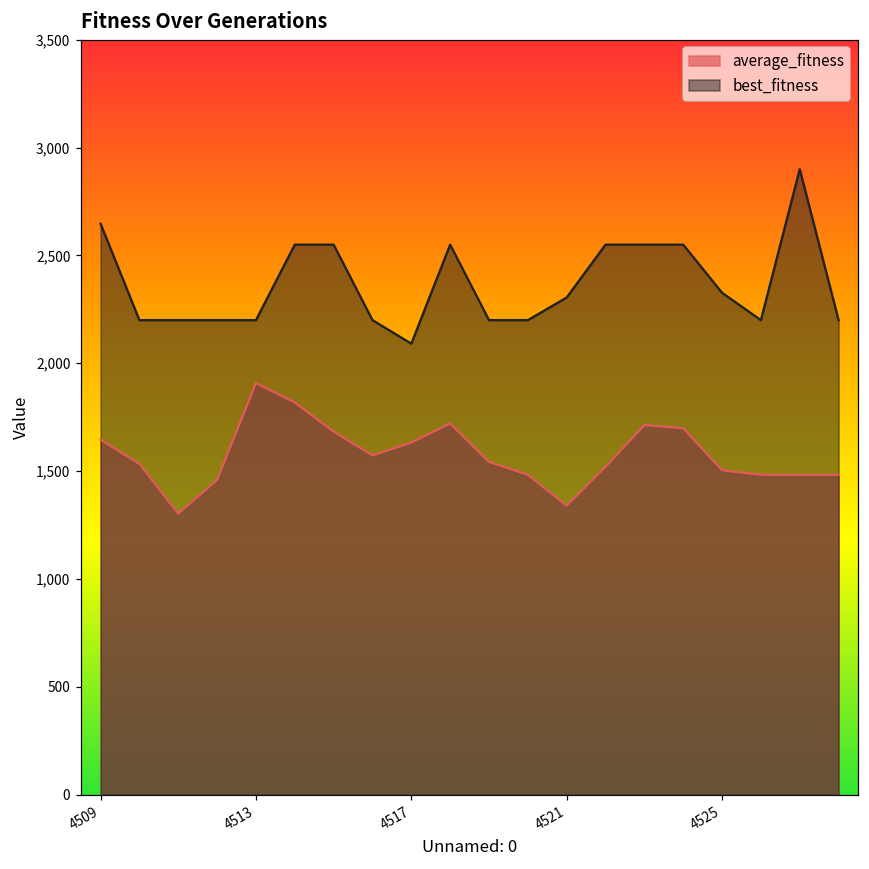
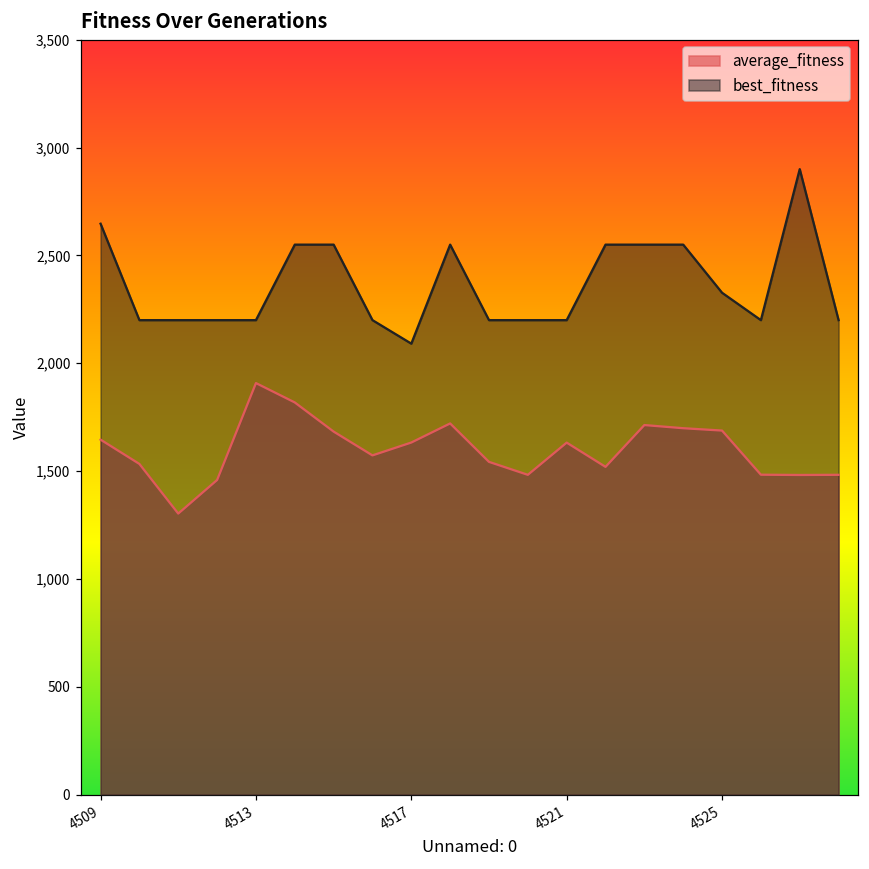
  {
    "average_fitness": {
      "4509": "1,650",
      "4513": "1,910",
      "4517": "1,630",
-     "4521": "1,340",
-     "4525": "1,500"
+     "4521": "1,630",
+     "4525": "1,690"
    },
    "best_fitness": {
      "4509": "2,650",
      "4513": "2,200",
      "4517": "2,090",
-     "4521": "2,310",
+     "4521": "2,200",
      "4525": "2,330"
    }
  }
